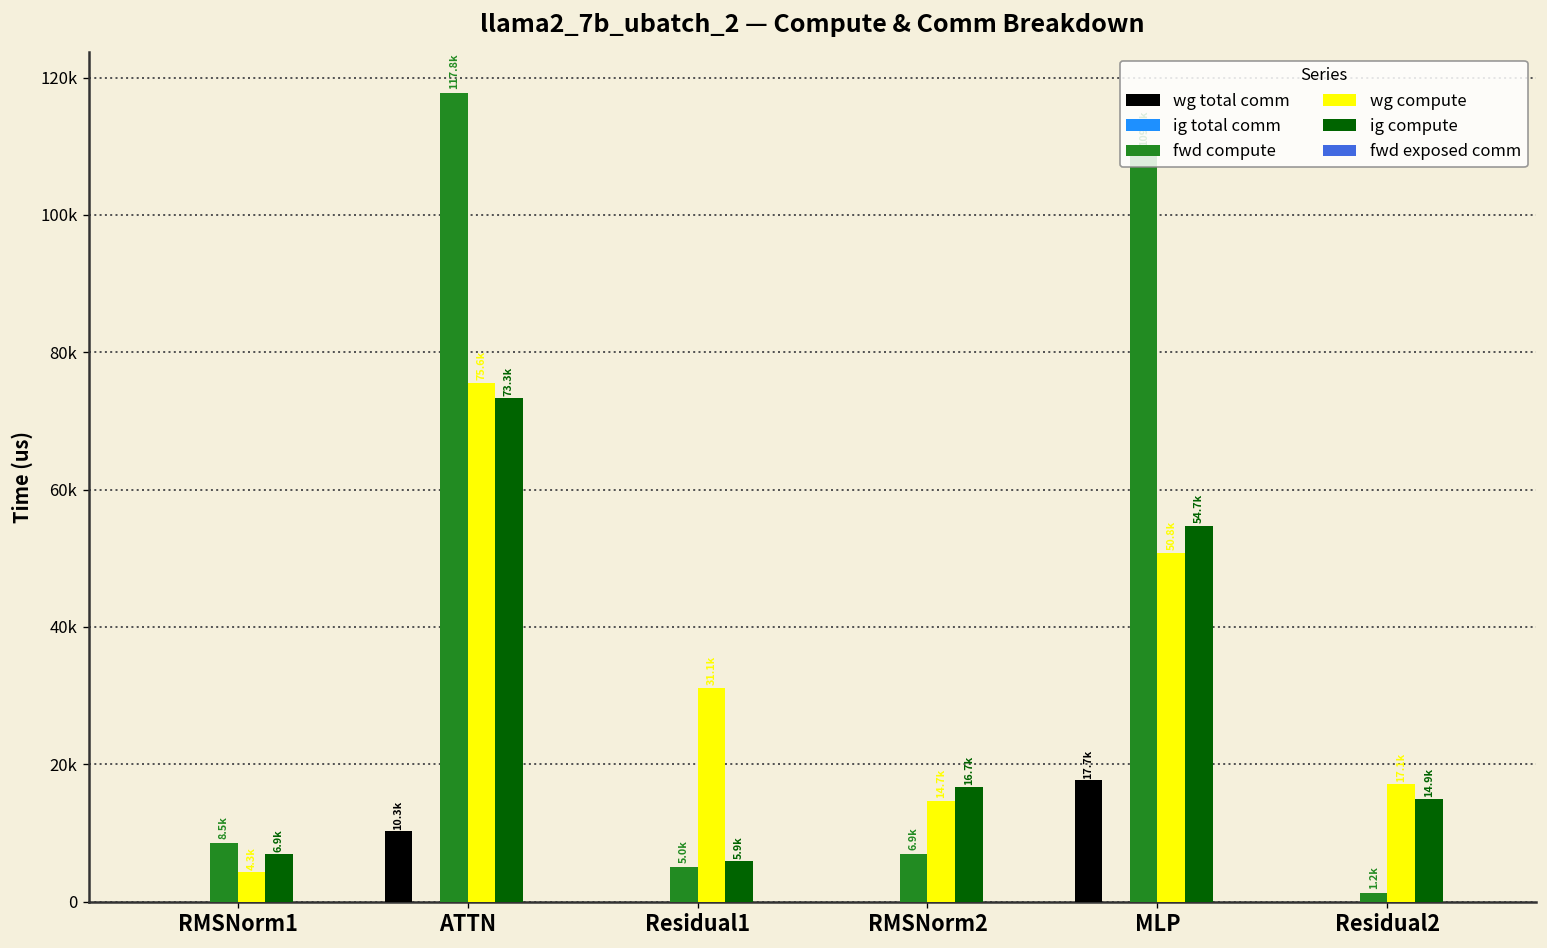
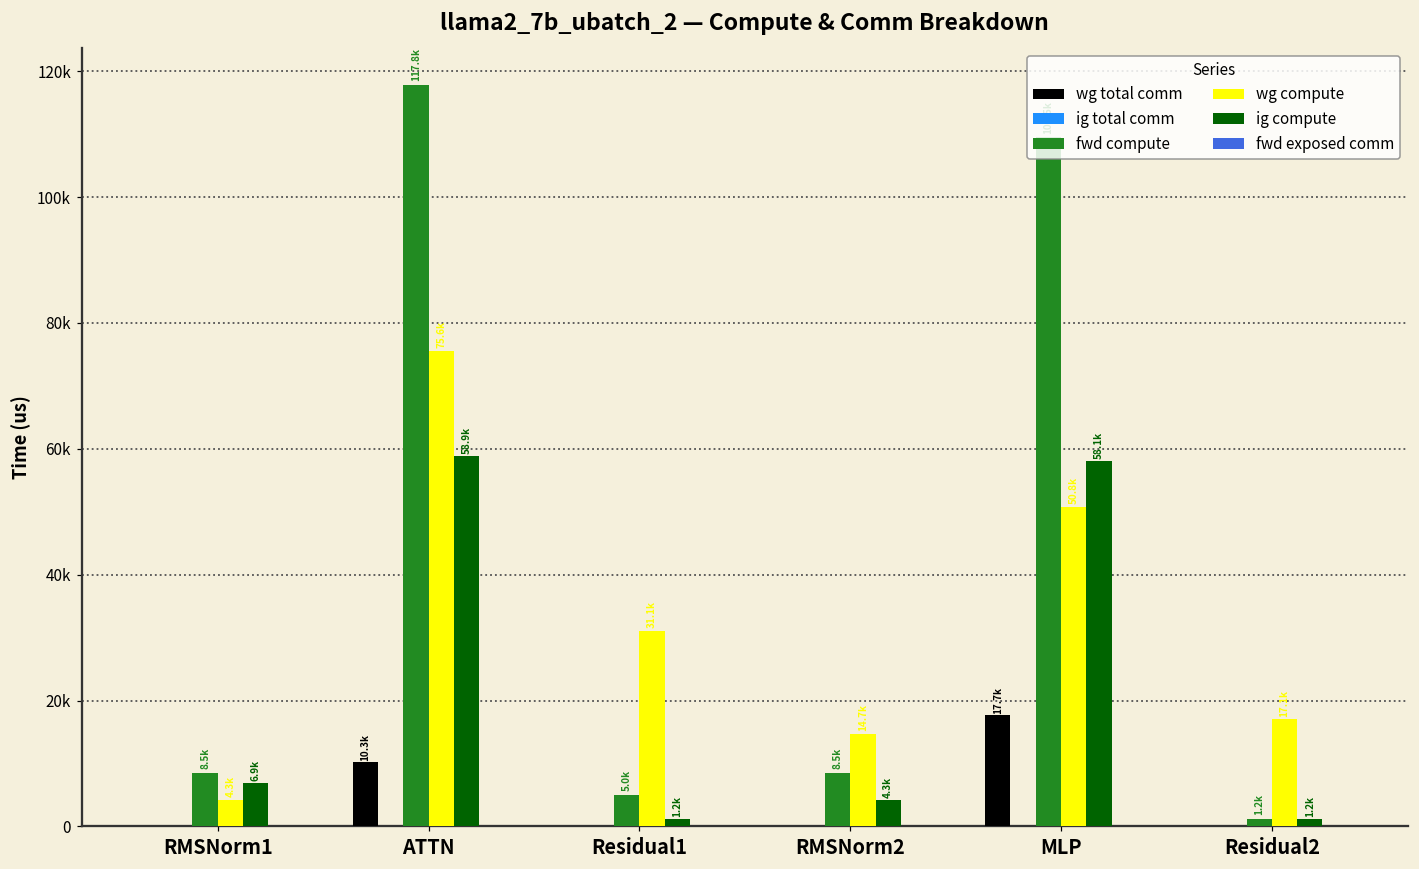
  {
    "wg total comm": {
      "ATTN": "10.3k",
      "MLP": "17.7k"
    },
    "ig total comm": {
      "RMSNorm1": "0",
      "ATTN": "0",
      "Residual1": "0",
      "RMSNorm2": "0",
      "MLP": "0",
      "Residual2": "0"
    },
    "fwd compute": {
      "RMSNorm1": "8.5k",
      "ATTN": "117.8k",
      "Residual1": "5.0k",
-     "RMSNorm2": "6.9k",
+     "RMSNorm2": "8.5k",
      "Residual2": "1.2k"
    },
    "wg compute": {
      "RMSNorm1": "4.3k",
      "ATTN": "75.6k",
      "Residual1": "31.1k",
      "RMSNorm2": "14.7k",
      "MLP": "50.8k",
      "Residual2": "17.1k"
    },
    "ig compute": {
      "RMSNorm1": "6.9k",
-     "ATTN": "73.3k",
-     "Residual1": "5.9k",
-     "RMSNorm2": "16.7k",
-     "MLP": "54.7k",
-     "Residual2": "14.9k"
+     "ATTN": "58.9k",
+     "Residual1": "1.2k",
+     "RMSNorm2": "4.3k",
+     "MLP": "58.1k",
+     "Residual2": "1.2k"
    },
    "fwd exposed comm": {
      "RMSNorm1": "0",
      "ATTN": "0",
      "Residual1": "0",
      "RMSNorm2": "0",
      "MLP": "0",
      "Residual2": "0"
    }
  }
